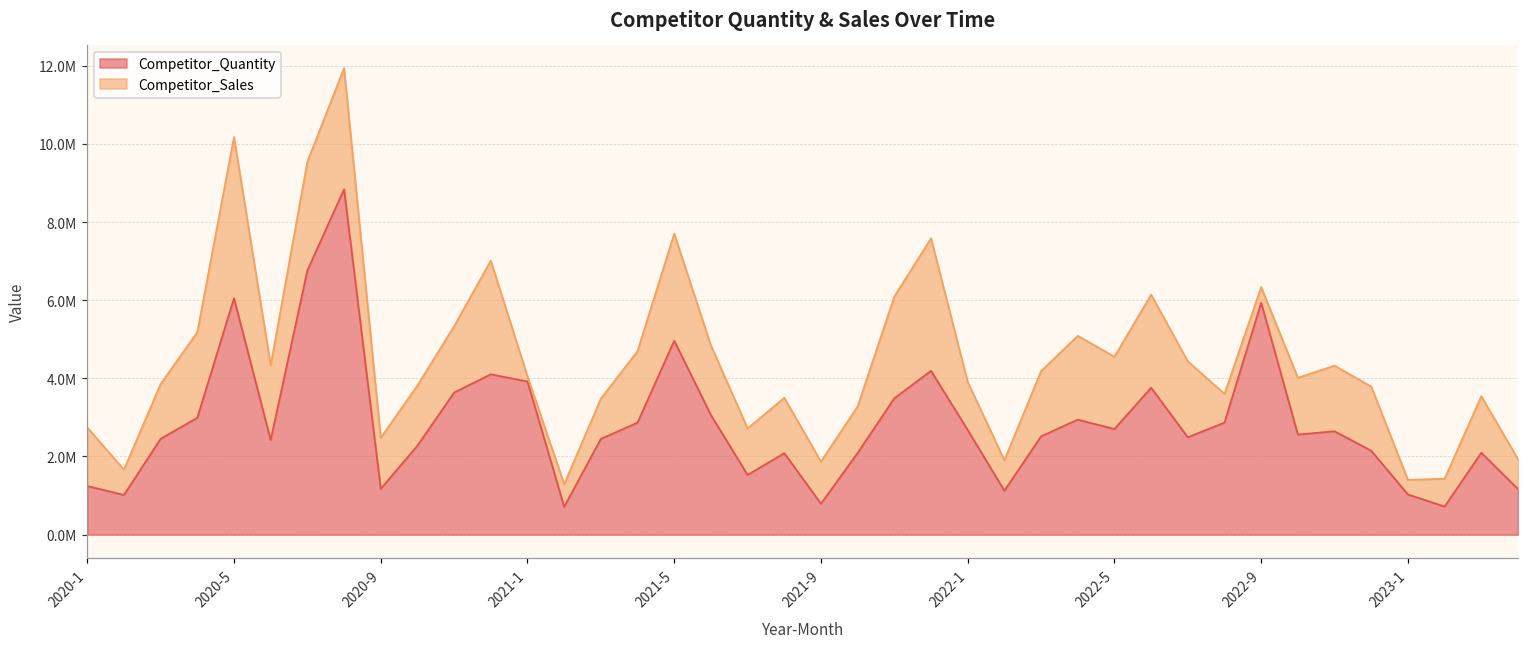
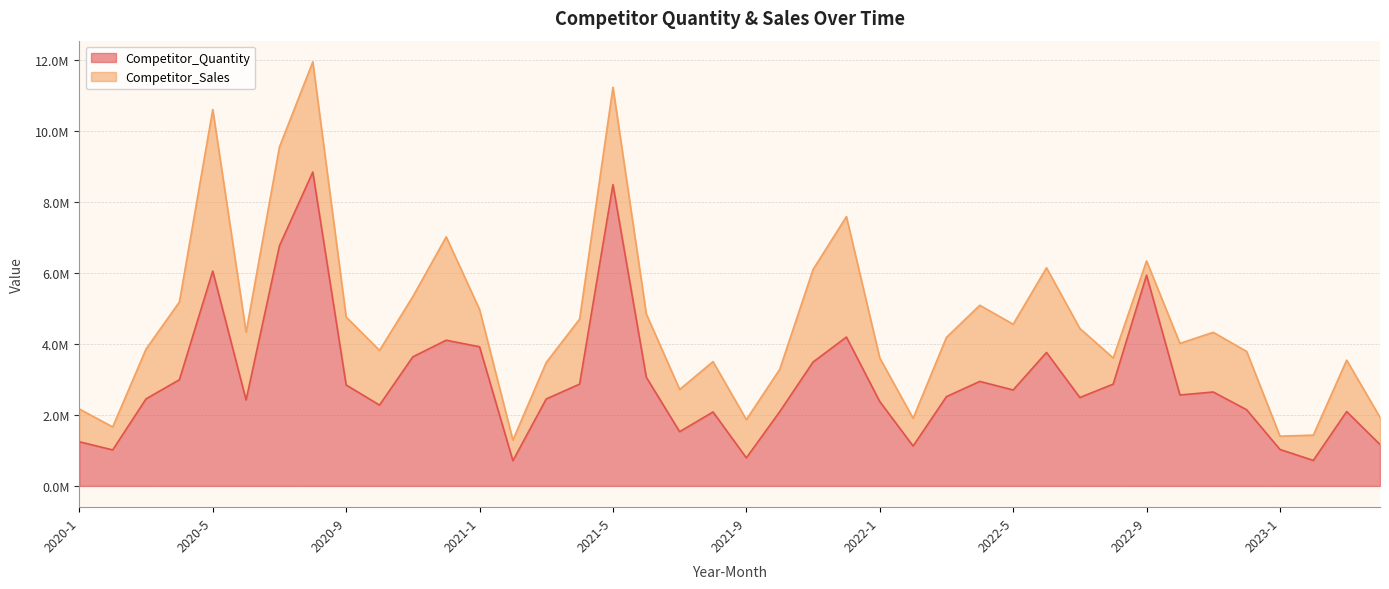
  {
    "Competitor_Quantity": {
      "2020-1": 1200000,
      "2020-5": 6000000,
-     "2020-9": 1200000,
+     "2020-9": 2800000,
      "2021-1": 3900000,
-     "2021-5": 5000000,
+     "2021-5": 8500000,
      "2021-9": 800000,
-     "2022-1": 2700000,
+     "2022-1": 2400000,
      "2022-5": 2700000,
      "2022-9": 5900000,
      "2023-1": 1000000
    },
    "Competitor_Sales": {
-     "2020-1": 1500000,
-     "2020-5": 4100000,
-     "2020-9": 1300000,
-     "2021-1": 100000,
+     "2020-1": 900000,
+     "2020-5": 4500000,
+     "2020-9": 1900000,
+     "2021-1": 1100000,
      "2021-5": 2700000,
      "2021-9": 1100000,
      "2022-1": 1200000,
      "2022-5": 1900000,
      "2022-9": 400000,
      "2023-1": 400000
    }
  }
